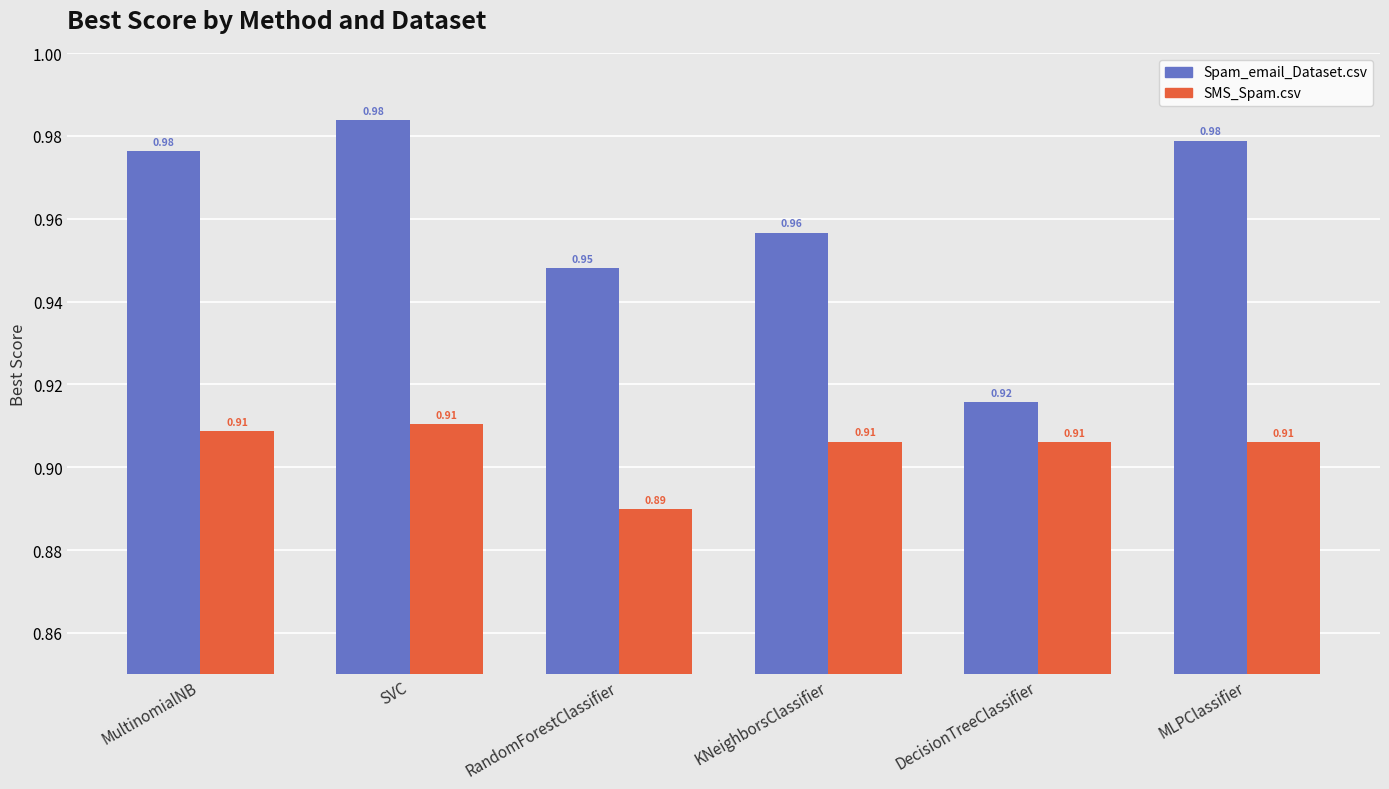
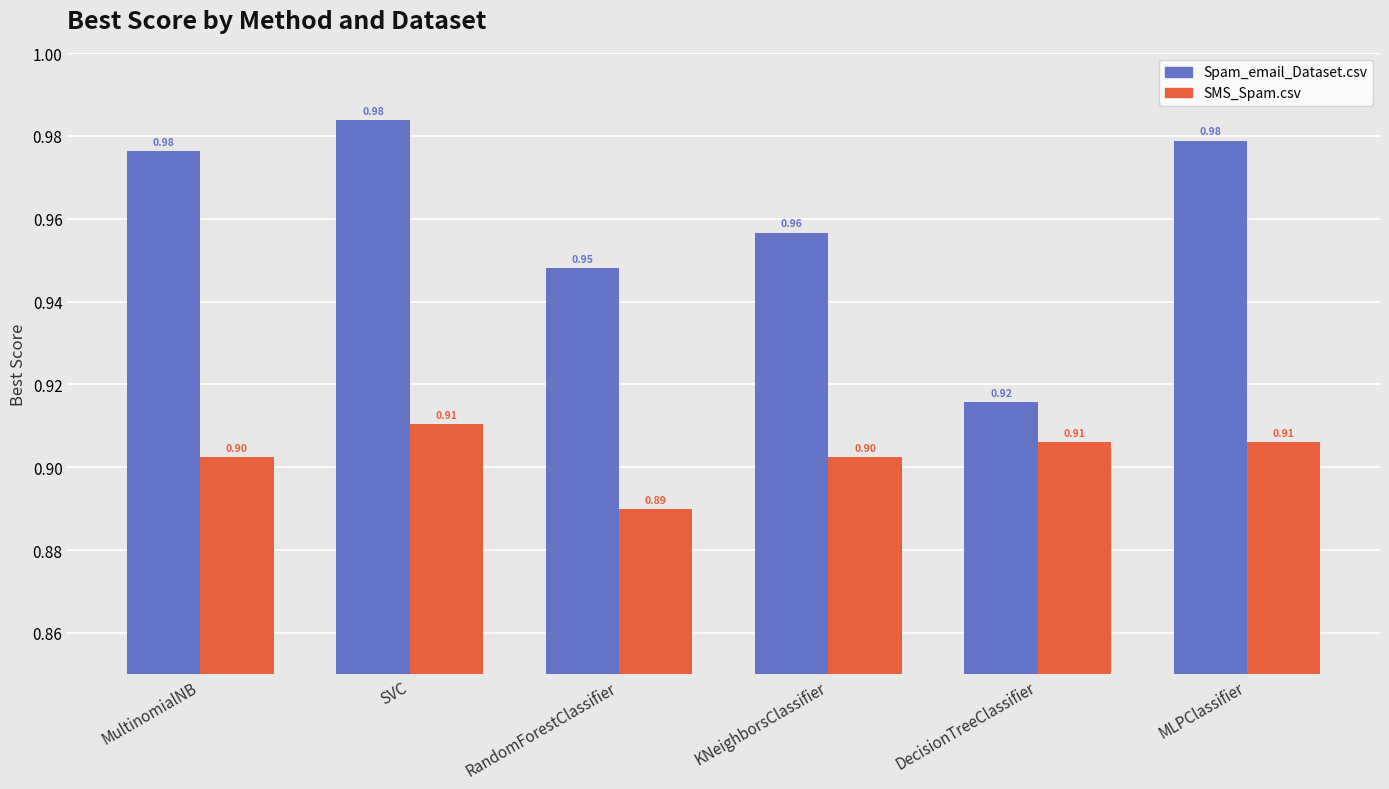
  {
    "Spam_email_Dataset.csv": {
      "MultinomialNB": 0.98,
      "SVC": 0.98,
      "RandomForestClassifier": 0.95,
      "KNeighborsClassifier": 0.96,
      "DecisionTreeClassifier": 0.92,
      "MLPClassifier": 0.98
    },
    "SMS_Spam.csv": {
-     "MultinomialNB": 0.91,
+     "MultinomialNB": 0.90,
      "SVC": 0.91,
      "RandomForestClassifier": 0.89,
-     "KNeighborsClassifier": 0.91,
+     "KNeighborsClassifier": 0.90,
      "DecisionTreeClassifier": 0.91,
      "MLPClassifier": 0.91
    }
  }
